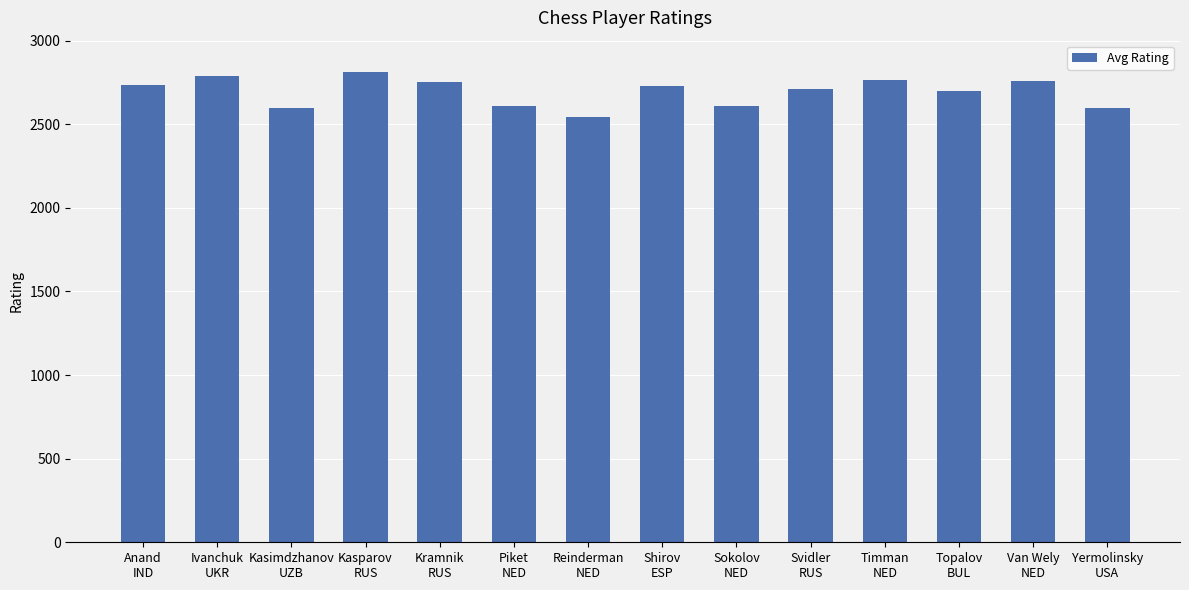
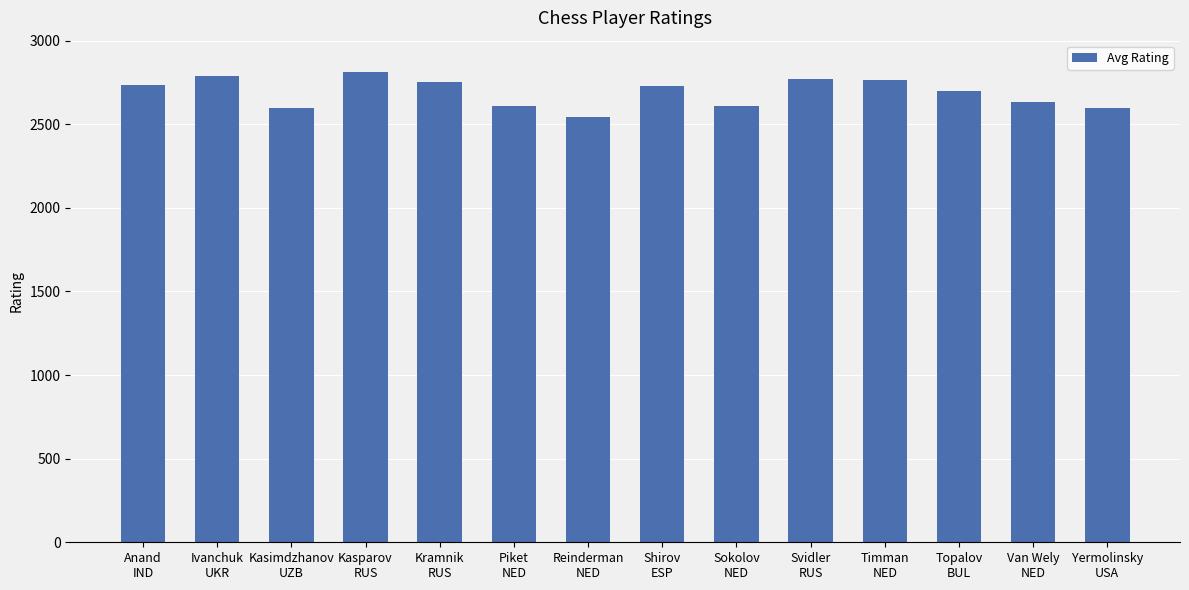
  {
    "Anand IND": 2730,
    "Ivanchuk UKR": 2790,
    "Kasimdzhanov UZB": 2600,
    "Kasparov RUS": 2810,
    "Kramnik RUS": 2750,
    "Piket NED": 2610,
    "Reinderman NED": 2540,
    "Shirov ESP": 2730,
    "Sokolov NED": 2610,
-   "Svidler RUS": 2710,
+   "Svidler RUS": 2770,
    "Timman NED": 2770,
    "Topalov BUL": 2700,
-   "Van Wely NED": 2760,
+   "Van Wely NED": 2640,
    "Yermolinsky USA": 2600
  }
